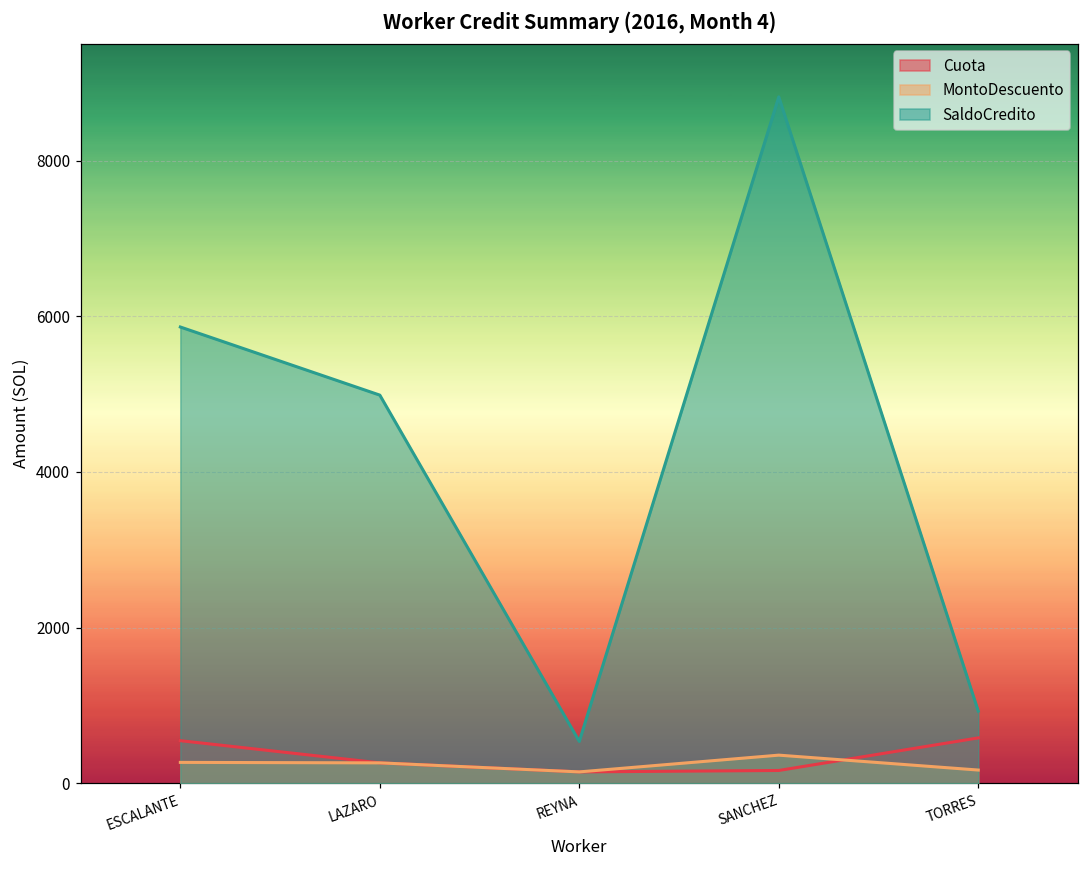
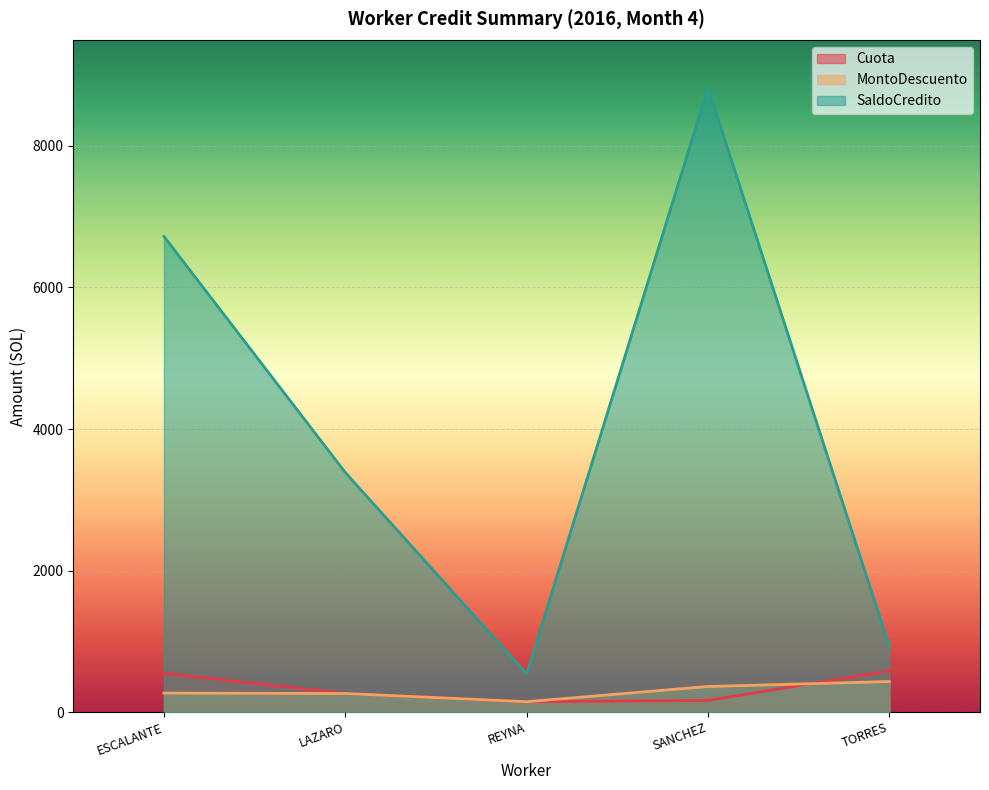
  {
    "Cuota": {
      "ESCALANTE": 500,
      "SANCHEZ": 200,
      "TORRES": 600
    },
    "MontoDescuento": {
      "ESCALANTE": 300,
      "SANCHEZ": 400,
-     "TORRES": 200
+     "TORRES": 400
    },
    "SaldoCredito": {
-     "ESCALANTE": 5900,
-     "LAZARO": 5000,
+     "ESCALANTE": 6700,
+     "LAZARO": 3400,
      "REYNA": 500,
      "SANCHEZ": 8800,
      "TORRES": 900
    }
  }
